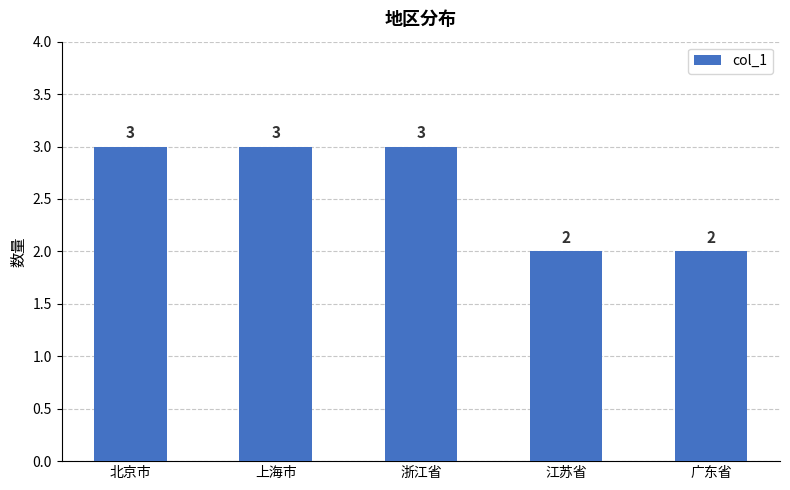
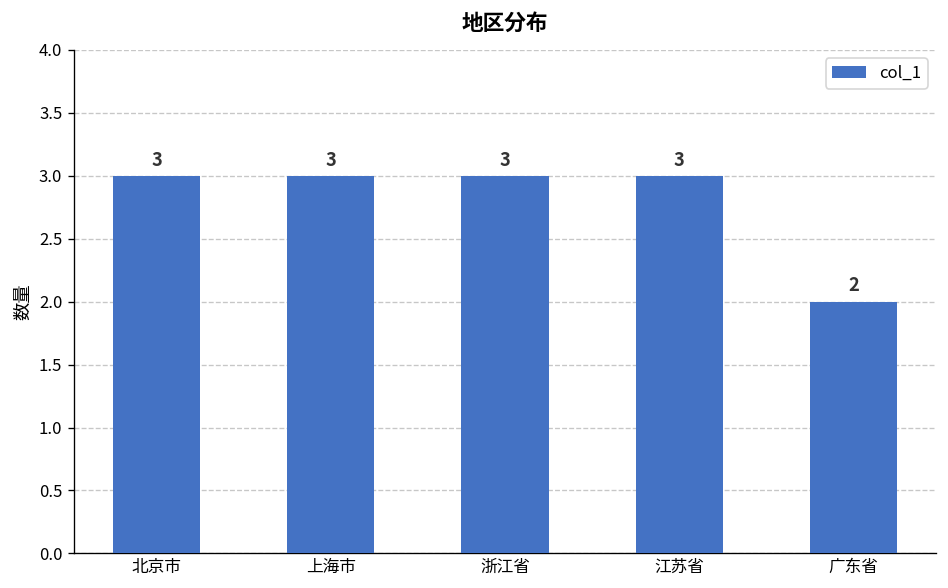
  {
    "北京市": 3,
    "上海市": 3,
    "浙江省": 3,
-   "江苏省": 2,
+   "江苏省": 3,
    "广东省": 2
  }
